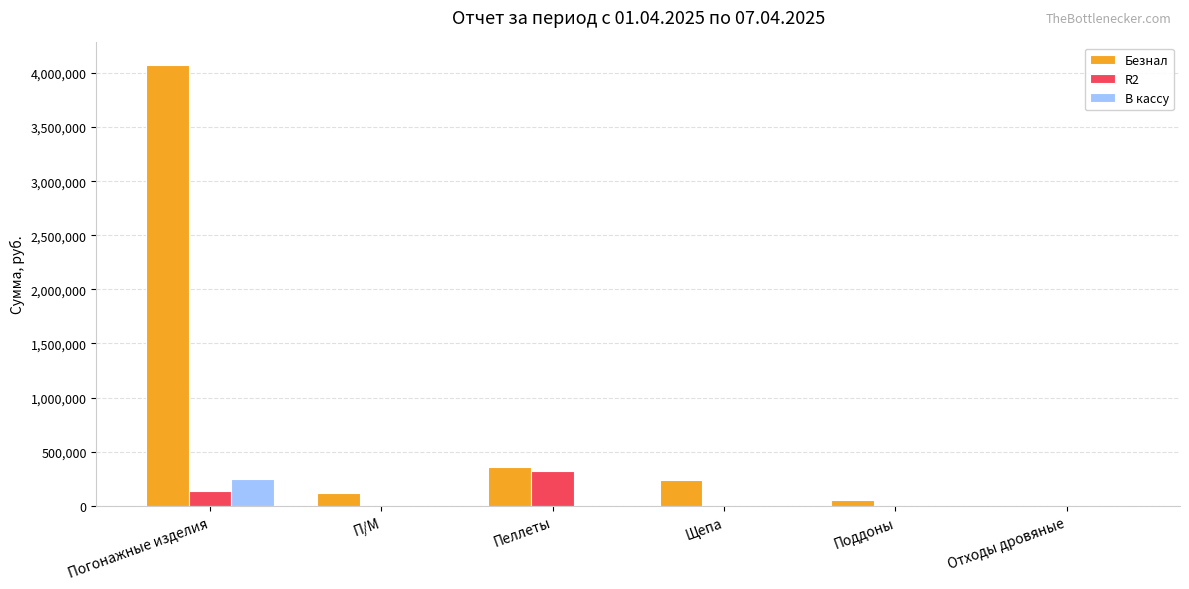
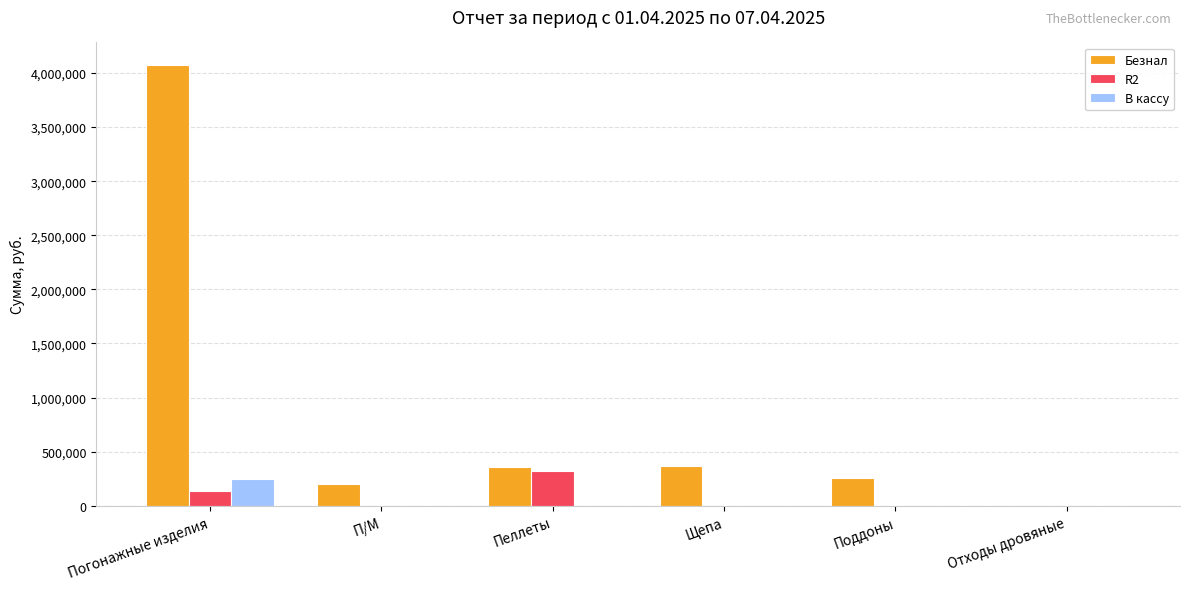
  {
    "Безнал": {
      "Погонажные изделия": "4,080,000",
-     "П/М": "120,000",
+     "П/М": "200,000",
      "Пеллеты": "360,000",
-     "Щепа": "230,000",
-     "Поддоны": "50,000",
+     "Щепа": "370,000",
+     "Поддоны": "260,000",
      "Отходы дровяные": "0"
    },
    "R2": {
      "Погонажные изделия": "140,000",
      "П/М": "0",
      "Пеллеты": "320,000",
      "Щепа": "0",
      "Поддоны": "0",
      "Отходы дровяные": "0"
    },
    "В кассу": {
      "Погонажные изделия": "250,000",
      "П/М": "0",
      "Пеллеты": "0",
      "Щепа": "0",
      "Поддоны": "0",
      "Отходы дровяные": "0"
    }
  }
